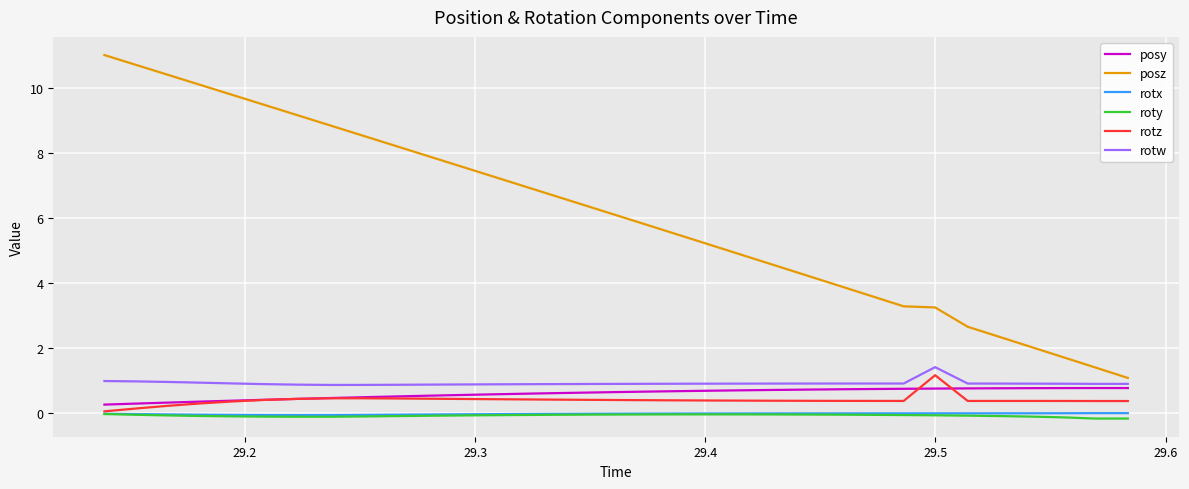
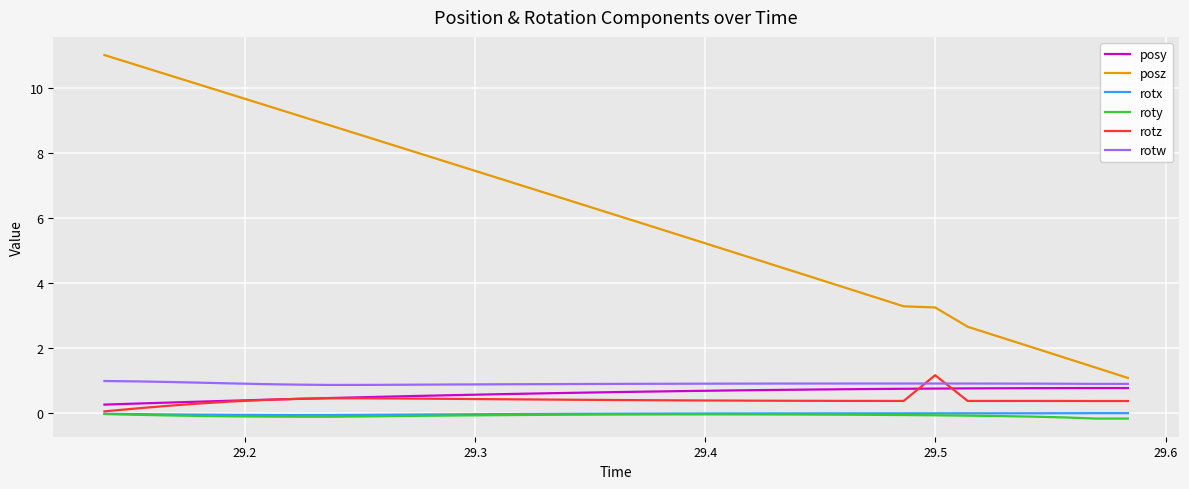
  {
    "posy": {
      "29.5": 0.8
    },
    "posz": {
      "29.5": 3.3
    },
    "rotz": {
      "29.5": 1.2
    },
    "rotw": {
-     "29.5": 1.4
+     "29.5": 0.9
    }
  }
